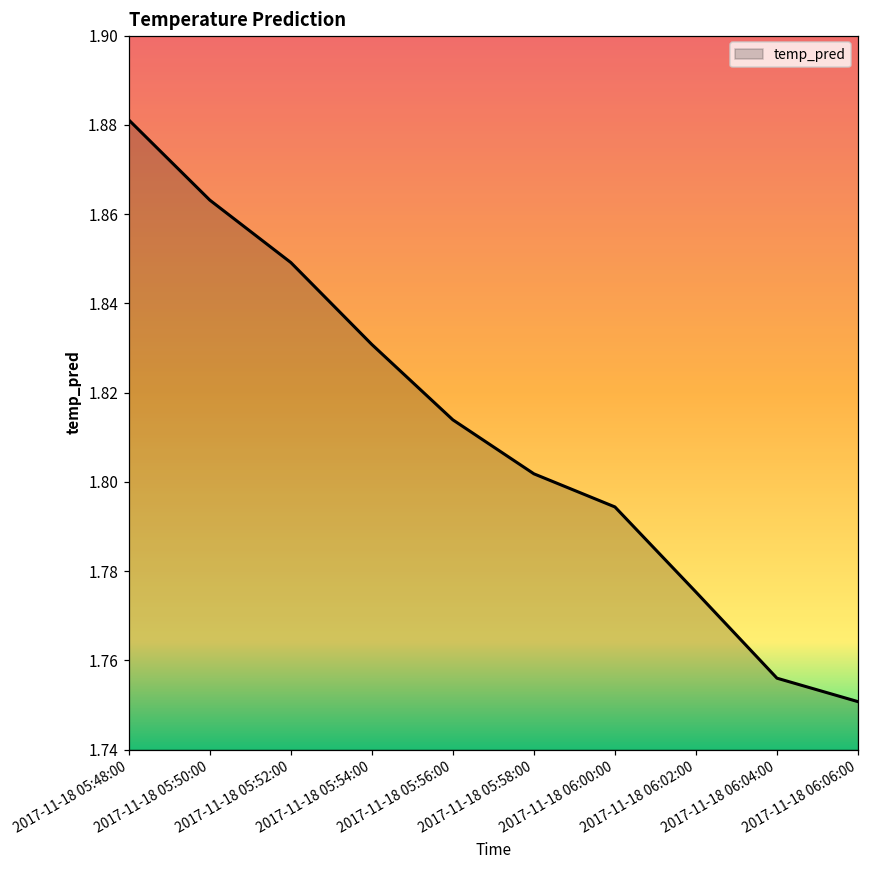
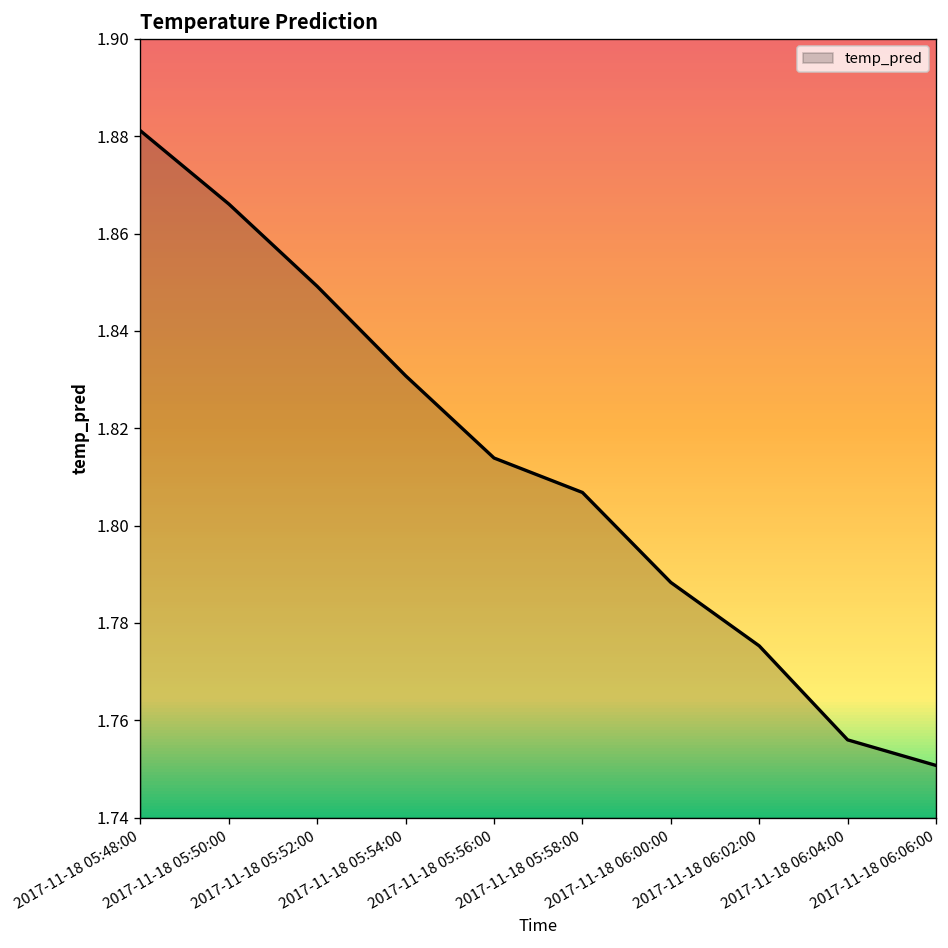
  {
    "2017-11-18 05:48:00": 1.881,
-   "2017-11-18 05:50:00": 1.863,
+   "2017-11-18 05:50:00": 1.866,
    "2017-11-18 05:52:00": 1.849,
    "2017-11-18 05:54:00": 1.831,
    "2017-11-18 05:56:00": 1.814,
-   "2017-11-18 05:58:00": 1.802,
-   "2017-11-18 06:00:00": 1.794,
+   "2017-11-18 05:58:00": 1.807,
+   "2017-11-18 06:00:00": 1.788,
    "2017-11-18 06:02:00": 1.775,
    "2017-11-18 06:04:00": 1.756,
    "2017-11-18 06:06:00": 1.751
  }
